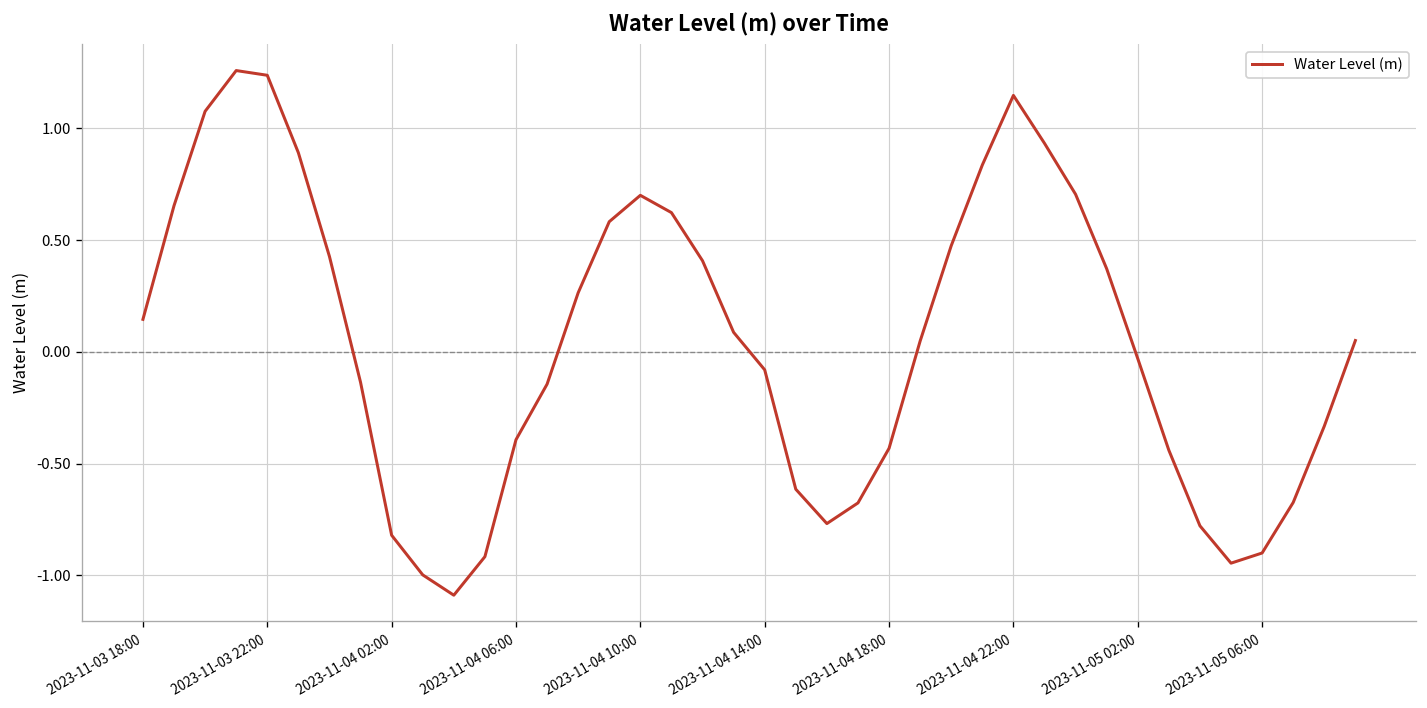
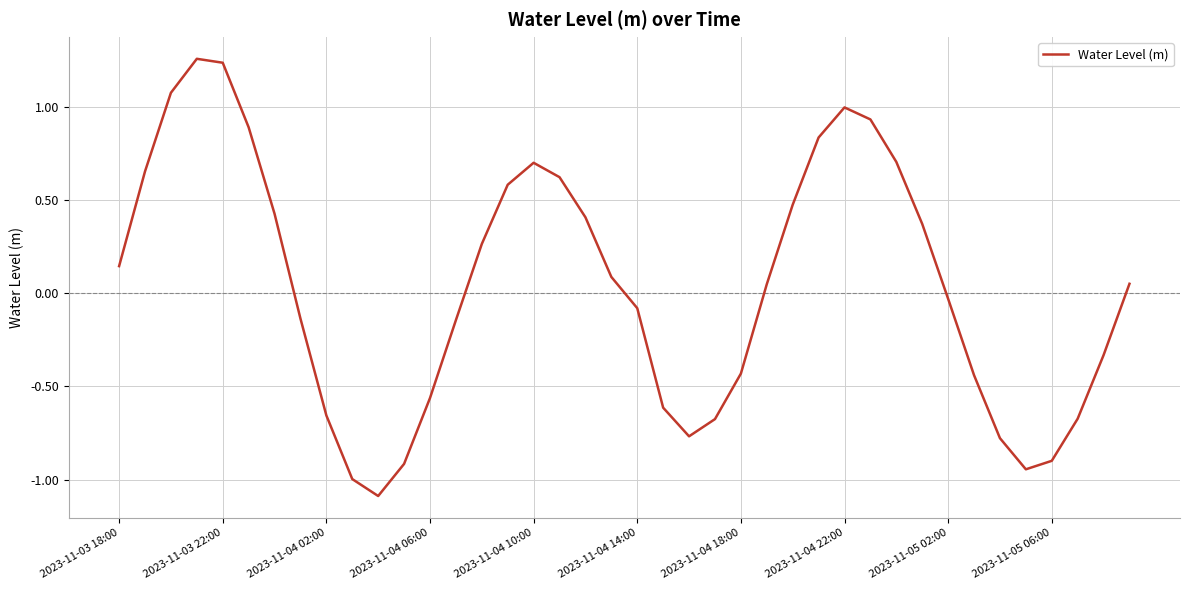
  {
    "2023-11-03 18:00": 0.15,
    "2023-11-03 22:00": 1.24,
-   "2023-11-04 02:00": -0.82,
-   "2023-11-04 06:00": -0.39,
+   "2023-11-04 02:00": -0.66,
+   "2023-11-04 06:00": -0.56,
    "2023-11-04 10:00": 0.70,
    "2023-11-04 14:00": -0.08,
    "2023-11-04 18:00": -0.43,
-   "2023-11-04 22:00": 1.15,
+   "2023-11-04 22:00": 1.00,
    "2023-11-05 02:00": -0.03,
    "2023-11-05 06:00": -0.90
  }
